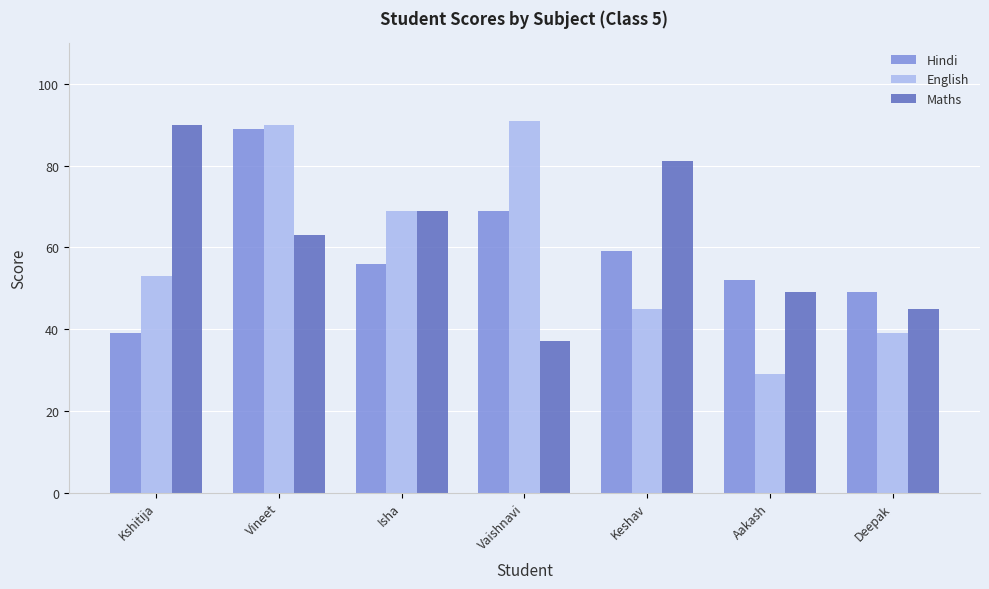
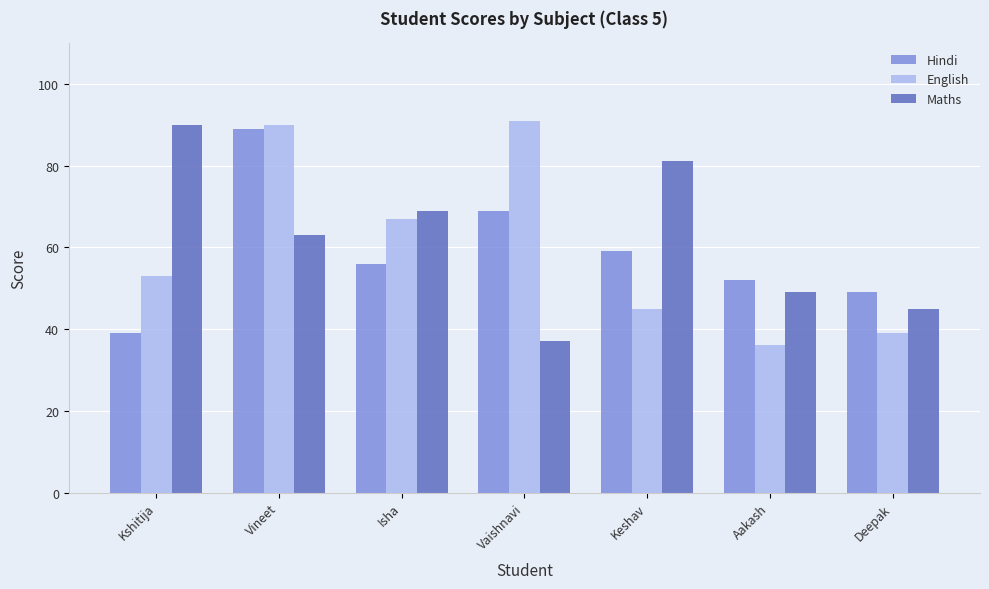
  {
    "English": {
      "Kshitija": 53,
      "Vineet": 90,
-     "Isha": 69,
+     "Isha": 67,
      "Vaishnavi": 91,
      "Keshav": 45,
-     "Aakash": 29,
+     "Aakash": 36,
      "Deepak": 39
    }
  }
